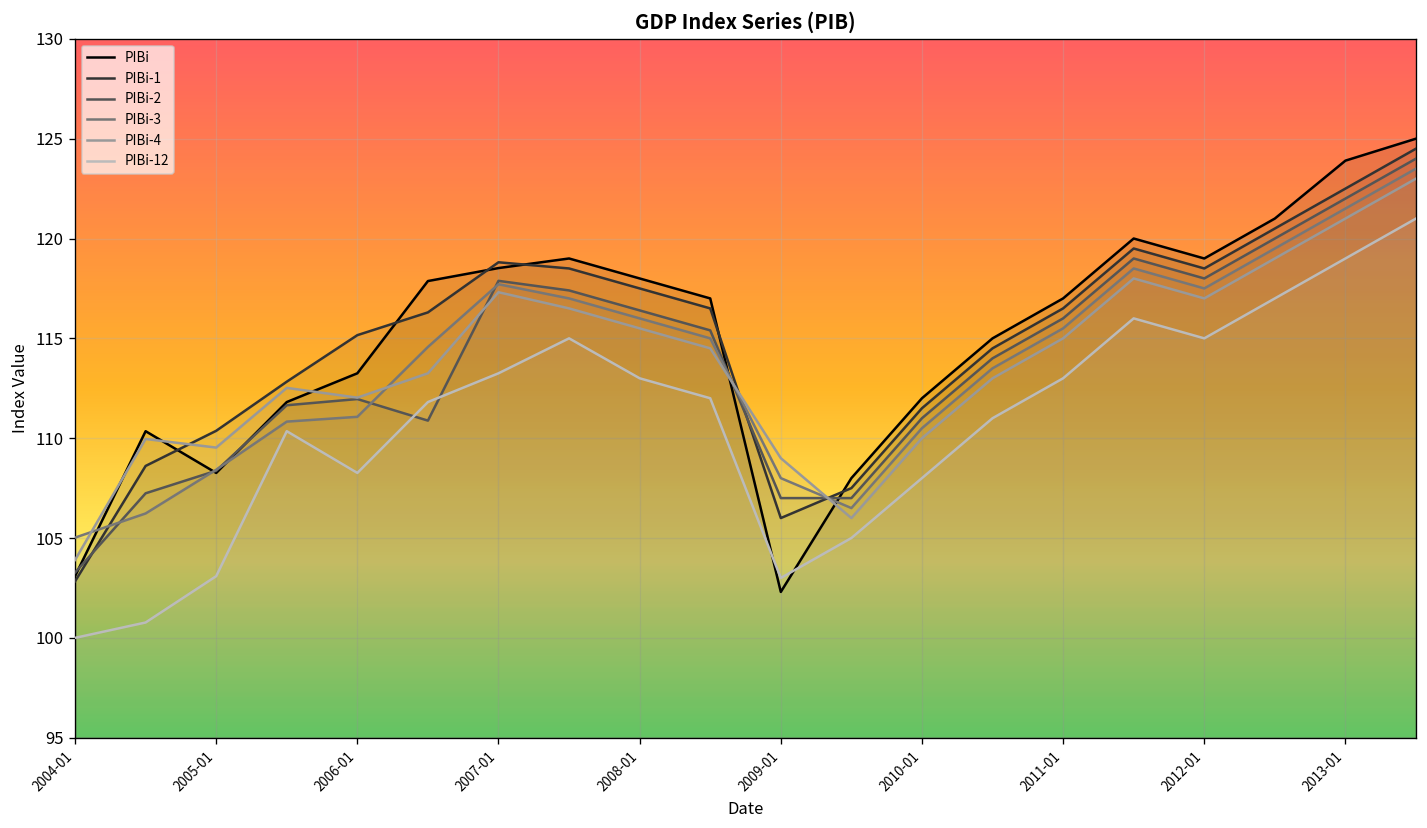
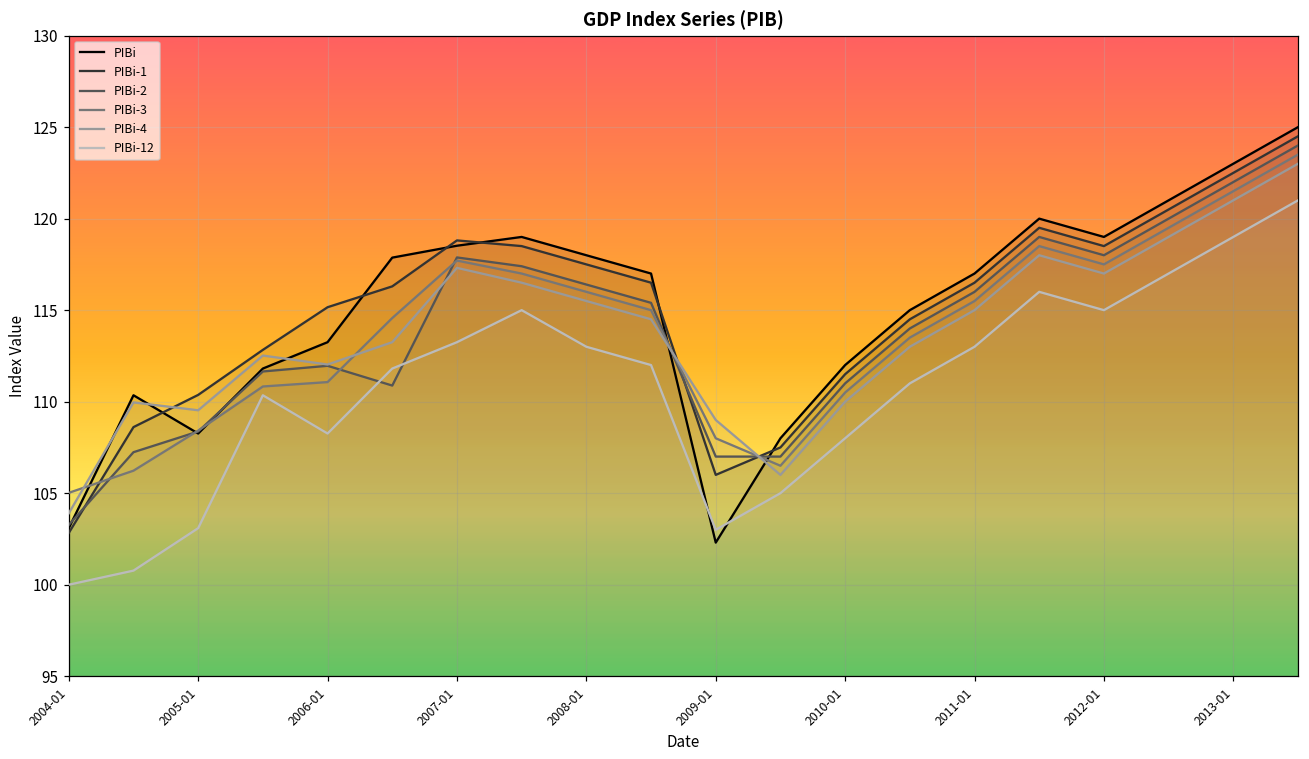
  {
    "PIBi": {
      "2004-01": 103.1,
      "2006-01": 113.3,
      "2007-01": 118.5,
      "2008-01": 118.0,
      "2009-01": 102.3,
      "2010-01": 112.0,
      "2011-01": 117.0,
      "2012-01": 119.0,
-     "2013-01": 123.9
+     "2013-01": 123.0
    }
  }
